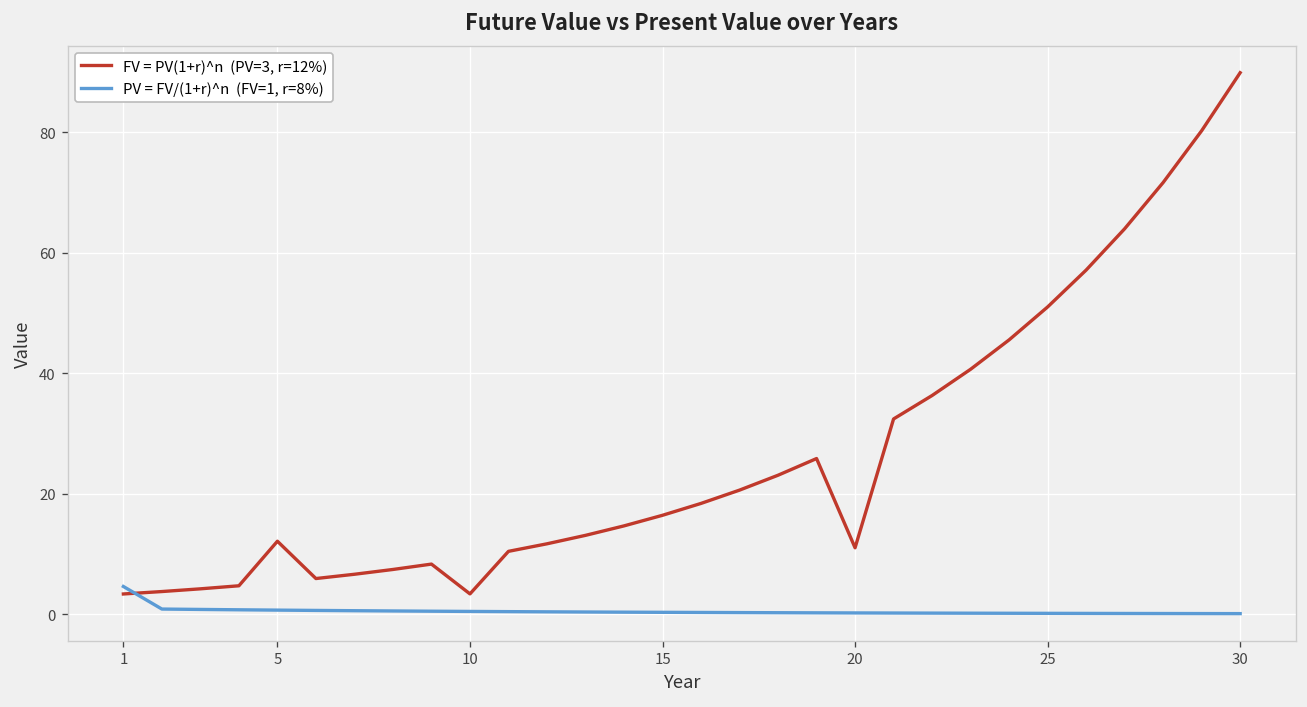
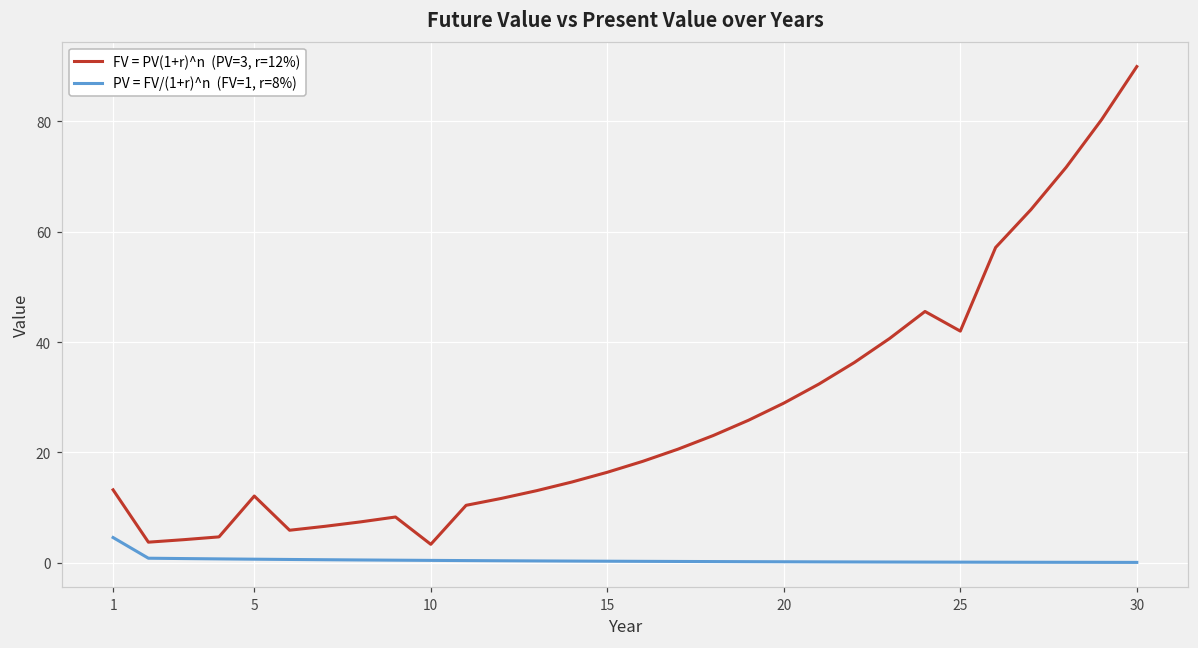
  {
    "FV = PV(1+r)^n (PV=3, r=12%)": {
-     "1": 3,
+     "1": 13,
      "5": 12,
      "10": 3,
      "15": 16,
-     "20": 11,
-     "25": 51,
+     "20": 29,
+     "25": 42,
      "30": 90
    },
    "PV = FV/(1+r)^n (FV=1, r=8%)": {
      "1": 5,
      "5": 1,
      "10": 0,
      "15": 0,
      "20": 0,
      "25": 0,
      "30": 0
    }
  }
